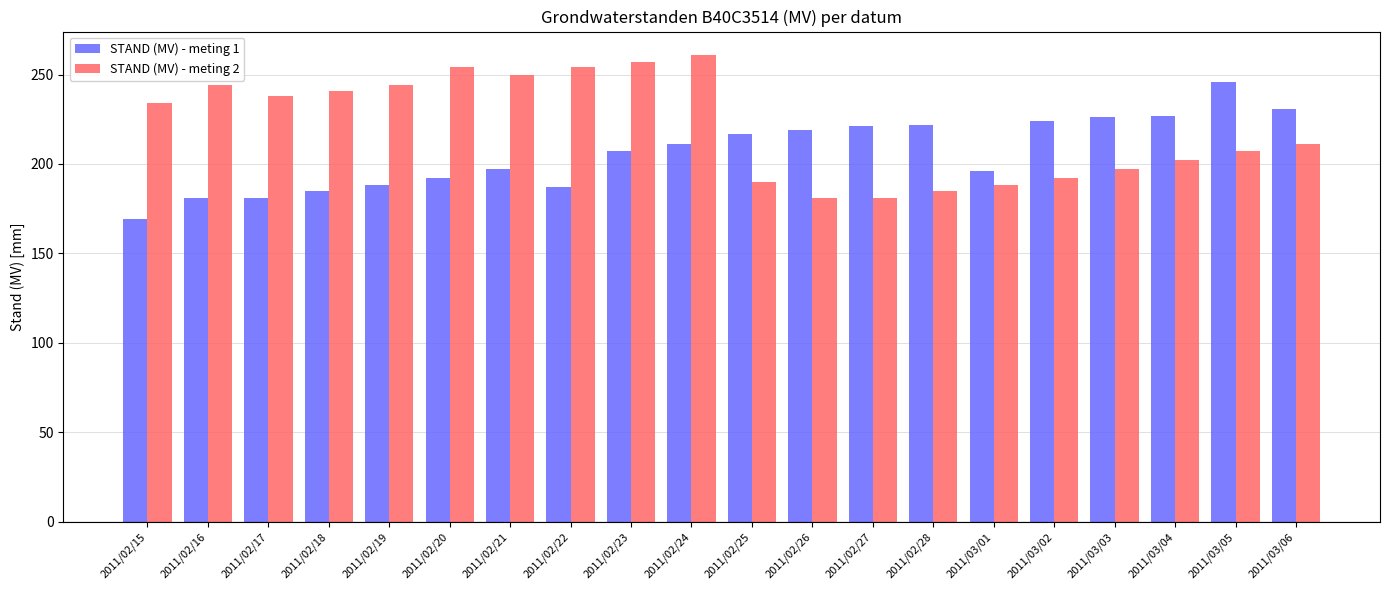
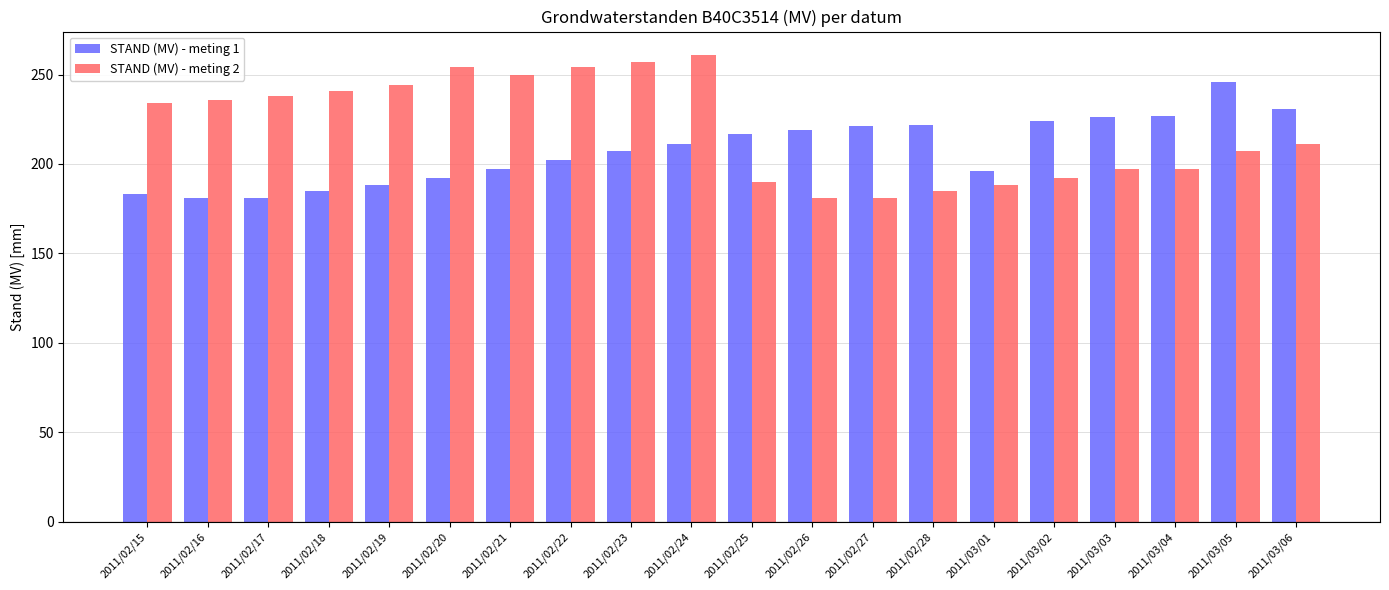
  {
    "STAND (MV) - meting 1": {
-     "2011/02/15": 169,
+     "2011/02/15": 183,
      "2011/02/16": 181,
      "2011/02/17": 181,
      "2011/02/18": 185,
      "2011/02/19": 188,
      "2011/02/20": 192,
      "2011/02/21": 197,
-     "2011/02/22": 187,
+     "2011/02/22": 202,
      "2011/02/23": 207,
      "2011/02/24": 211,
      "2011/02/25": 217,
      "2011/02/26": 219,
      "2011/02/27": 221,
      "2011/02/28": 222,
      "2011/03/01": 196,
      "2011/03/02": 224,
      "2011/03/03": 226,
      "2011/03/04": 227,
      "2011/03/05": 246,
      "2011/03/06": 231
    },
    "STAND (MV) - meting 2": {
      "2011/02/15": 234,
-     "2011/02/16": 244,
+     "2011/02/16": 236,
      "2011/02/17": 238,
      "2011/02/18": 241,
      "2011/02/19": 244,
      "2011/02/20": 254,
      "2011/02/21": 250,
      "2011/02/22": 254,
      "2011/02/23": 257,
      "2011/02/24": 261,
      "2011/02/25": 190,
      "2011/02/26": 181,
      "2011/02/27": 181,
      "2011/02/28": 185,
      "2011/03/01": 188,
      "2011/03/02": 192,
      "2011/03/03": 197,
-     "2011/03/04": 202,
+     "2011/03/04": 197,
      "2011/03/05": 207,
      "2011/03/06": 211
    }
  }
